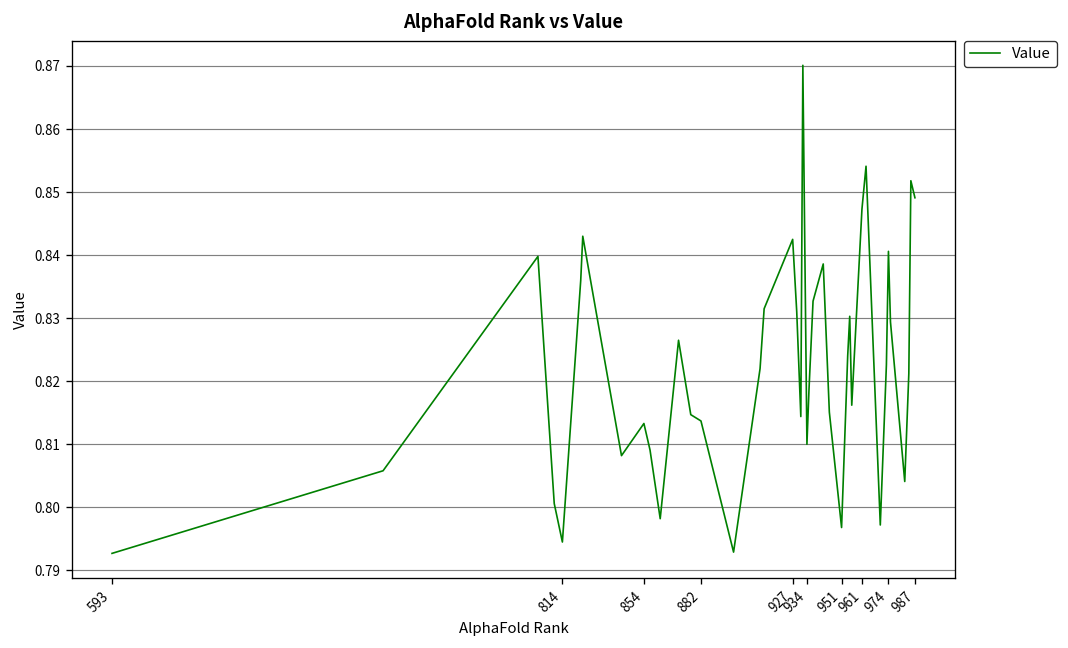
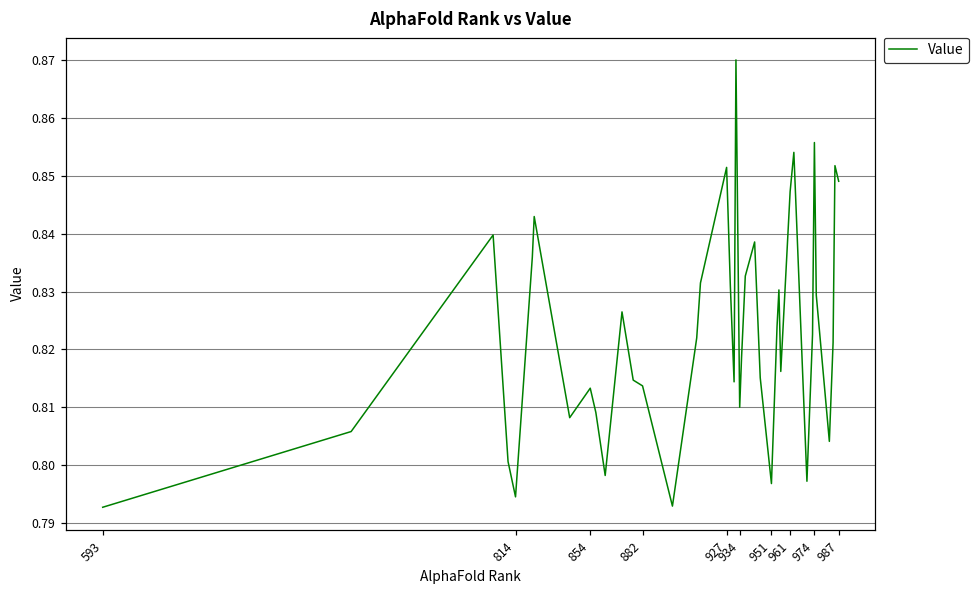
  {
    "593": 0.793,
    "814": 0.795,
    "854": 0.813,
    "882": 0.814,
-   "927": 0.843,
+   "927": 0.852,
    "934": 0.810,
    "951": 0.797,
    "961": 0.847,
-   "974": 0.841,
+   "974": 0.856,
    "987": 0.849
  }
